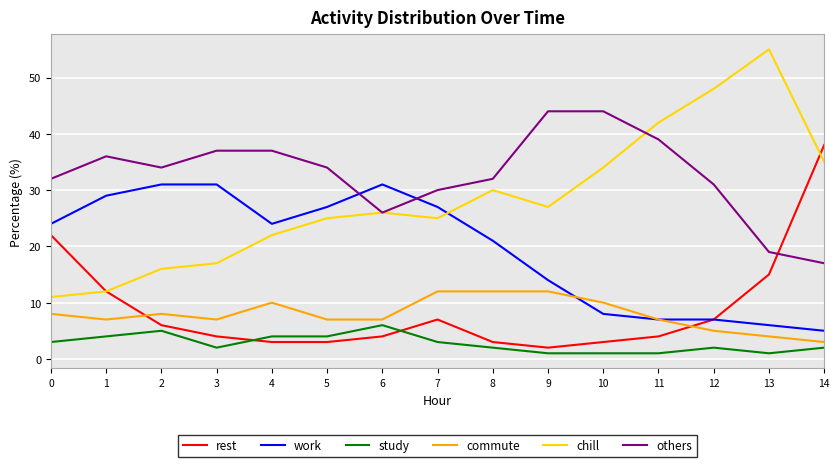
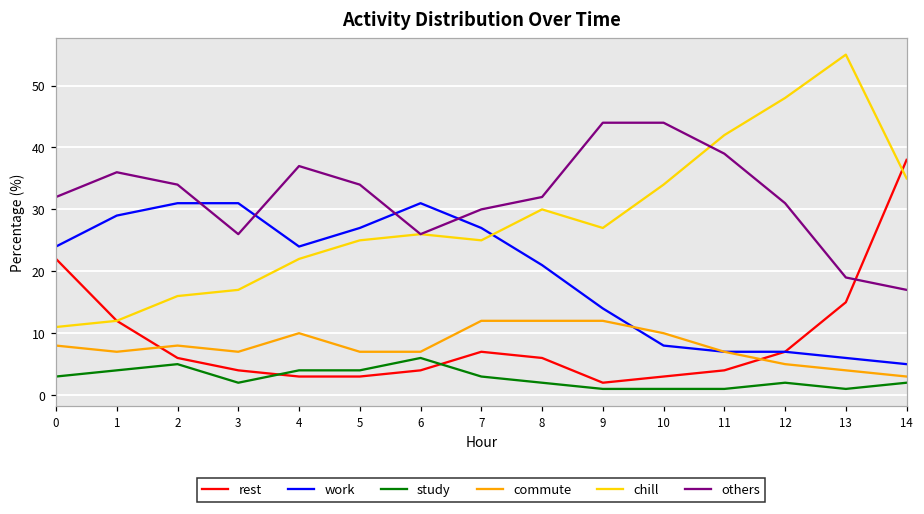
  {
    "rest": {
      "0": 22,
      "2": 6,
      "3": 4,
      "4": 3,
      "5": 3,
      "6": 4,
      "7": 7,
-     "8": 3,
+     "8": 6,
      "9": 2,
      "10": 3,
      "11": 4,
      "13": 15,
      "14": 38
    },
    "work": {
      "0": 24,
      "1": 29,
      "2": 31,
      "3": 31,
      "4": 24,
      "5": 27,
      "6": 31,
      "7": 27,
      "8": 21,
      "9": 14,
      "10": 8,
      "13": 6,
      "14": 5
    },
    "study": {
      "0": 3,
      "1": 4,
      "2": 5,
      "3": 2,
      "4": 4,
      "5": 4,
      "6": 6,
      "7": 3,
      "8": 2,
      "9": 1,
      "10": 1,
      "11": 1,
      "12": 2,
      "13": 1,
      "14": 2
    },
    "others": {
      "0": 32,
      "1": 36,
      "2": 34,
-     "3": 37,
+     "3": 26,
      "4": 37,
      "5": 34,
      "7": 30,
      "8": 32,
      "9": 44,
      "10": 44,
      "11": 39,
      "12": 31,
      "13": 19,
      "14": 17
    }
  }
